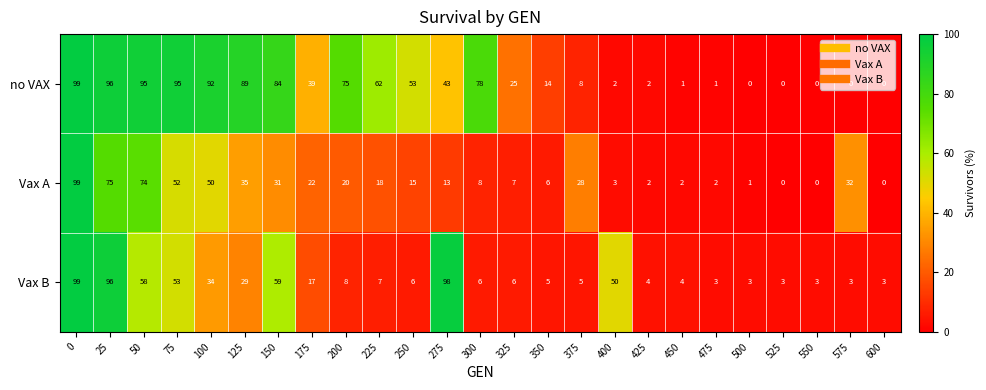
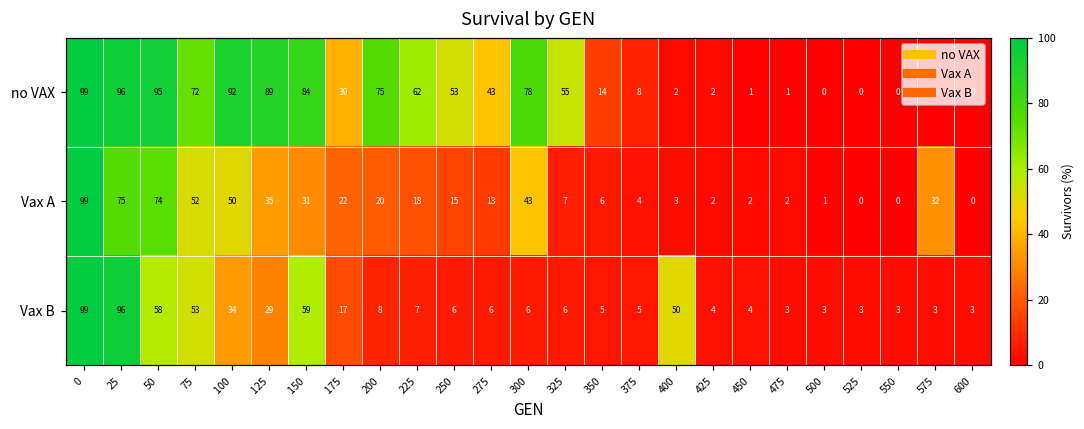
  {
    "no VAX": {
      "0": 99,
      "25": 96,
      "50": 95,
-     "75": 95,
+     "75": 72,
      "100": 92,
      "125": 89,
      "150": 84,
      "175": 39,
      "200": 75,
      "225": 62,
      "250": 53,
      "275": 43,
      "300": 78,
-     "325": 25,
+     "325": 55,
      "350": 14,
      "375": 8,
      "400": 2,
      "425": 2,
      "450": 1,
      "475": 1,
      "500": 0,
      "525": 0,
      "550": 0
    },
    "Vax A": {
      "0": 99,
      "25": 75,
      "50": 74,
      "75": 52,
      "100": 50,
      "125": 35,
      "150": 31,
      "175": 22,
      "200": 20,
      "225": 18,
      "250": 15,
      "275": 13,
-     "300": 8,
+     "300": 43,
      "325": 7,
      "350": 6,
-     "375": 28,
+     "375": 4,
      "400": 3,
      "425": 2,
      "450": 2,
      "475": 2,
      "500": 1,
      "525": 0,
      "550": 0,
      "575": 32,
      "600": 0
    },
    "Vax B": {
      "0": 99,
      "25": 96,
      "50": 58,
      "75": 53,
      "100": 34,
      "125": 29,
      "150": 59,
      "175": 17,
      "200": 8,
      "225": 7,
      "250": 6,
-     "275": 98,
+     "275": 6,
      "300": 6,
      "325": 6,
      "350": 5,
      "375": 5,
      "400": 50,
      "425": 4,
      "450": 4,
      "475": 3,
      "500": 3,
      "525": 3,
      "550": 3,
      "575": 3,
      "600": 3
    }
  }
